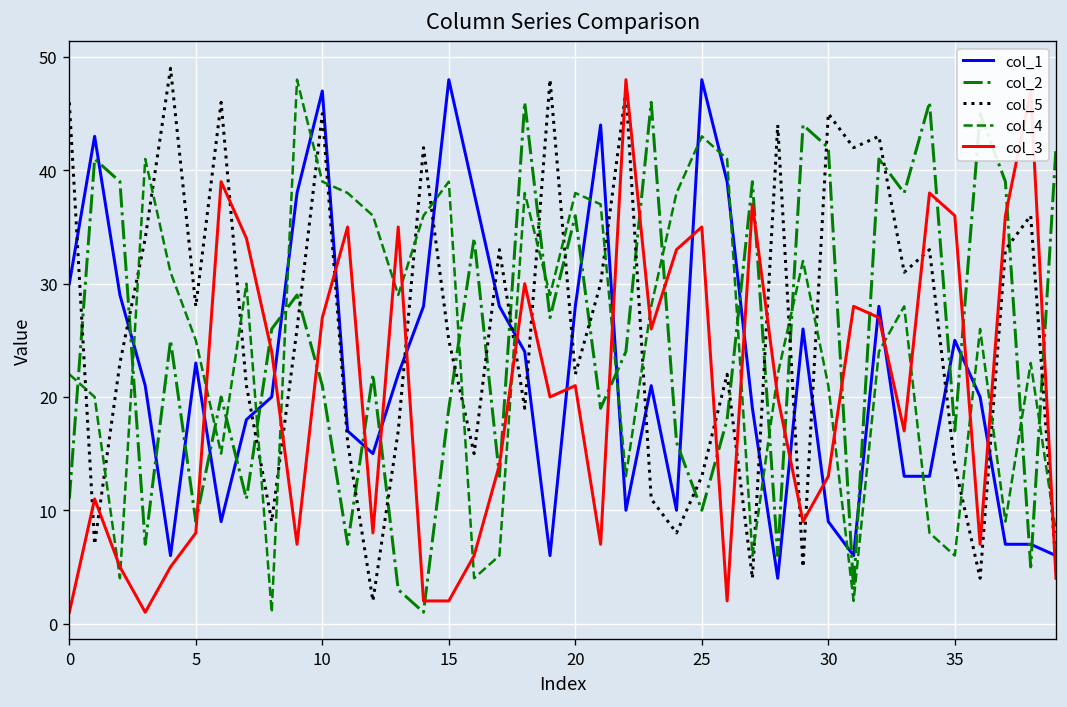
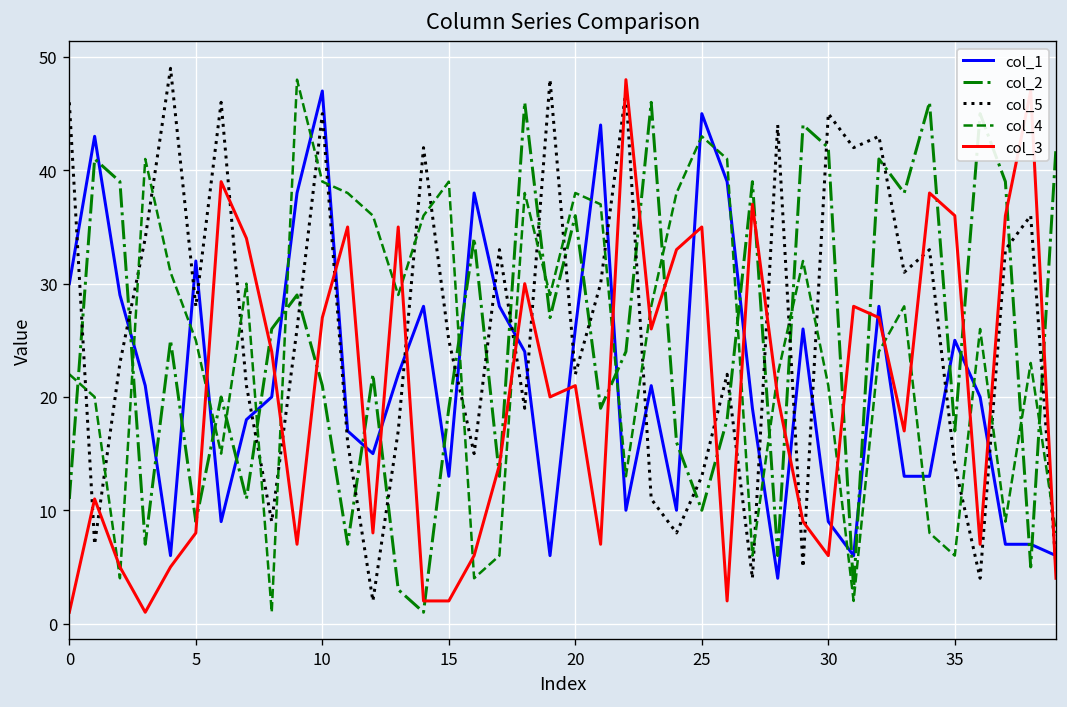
  {
    "col_1": {
      "0": 30,
-     "5": 23,
+     "5": 32,
      "10": 47,
-     "15": 48,
-     "20": 28,
-     "25": 48,
+     "15": 13,
+     "20": 26,
+     "25": 45,
      "30": 9,
      "35": 25
    },
    "col_5": {
      "0": 46,
      "5": 28,
      "10": 45,
      "15": 25,
      "20": 22,
      "25": 13,
      "30": 45,
      "35": 14
    },
    "col_3": {
      "0": 1,
      "5": 8,
      "10": 27,
      "15": 2,
      "20": 21,
      "25": 35,
-     "30": 13,
+     "30": 6,
      "35": 36
    }
  }
